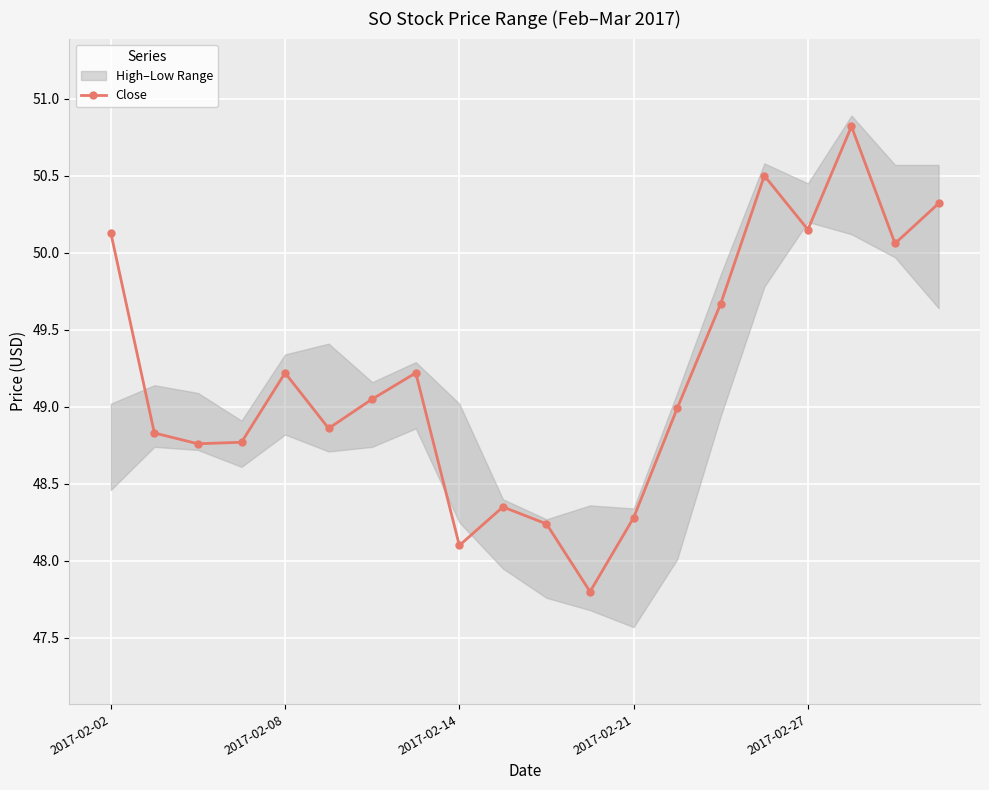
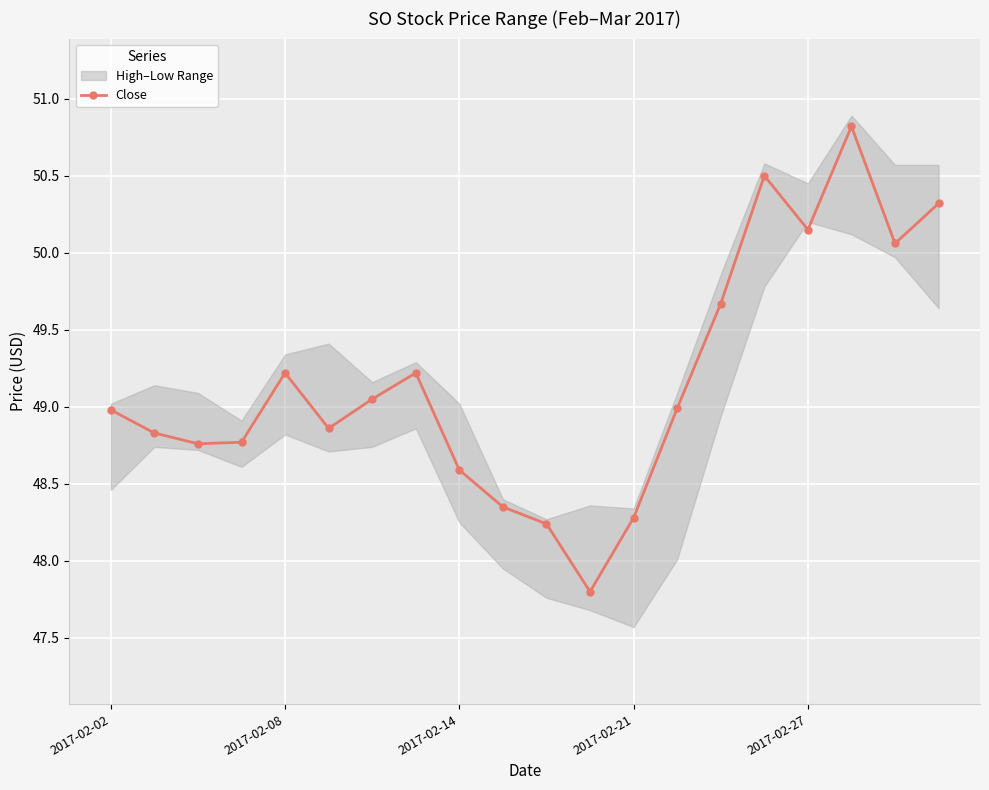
  {
    "Close": {
-     "2017-02-02": 50.13,
+     "2017-02-02": 48.98,
      "2017-02-08": 49.22,
-     "2017-02-14": 48.10,
+     "2017-02-14": 48.59,
      "2017-02-21": 48.28,
      "2017-02-27": 50.15
    }
  }
